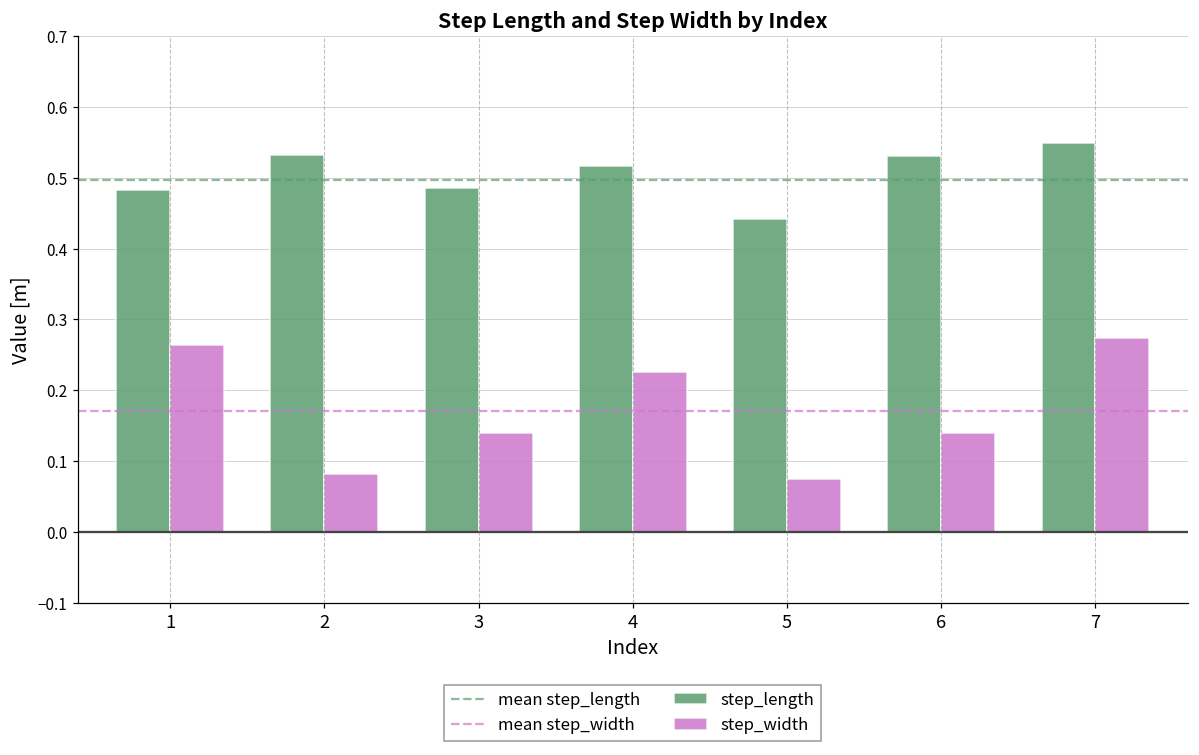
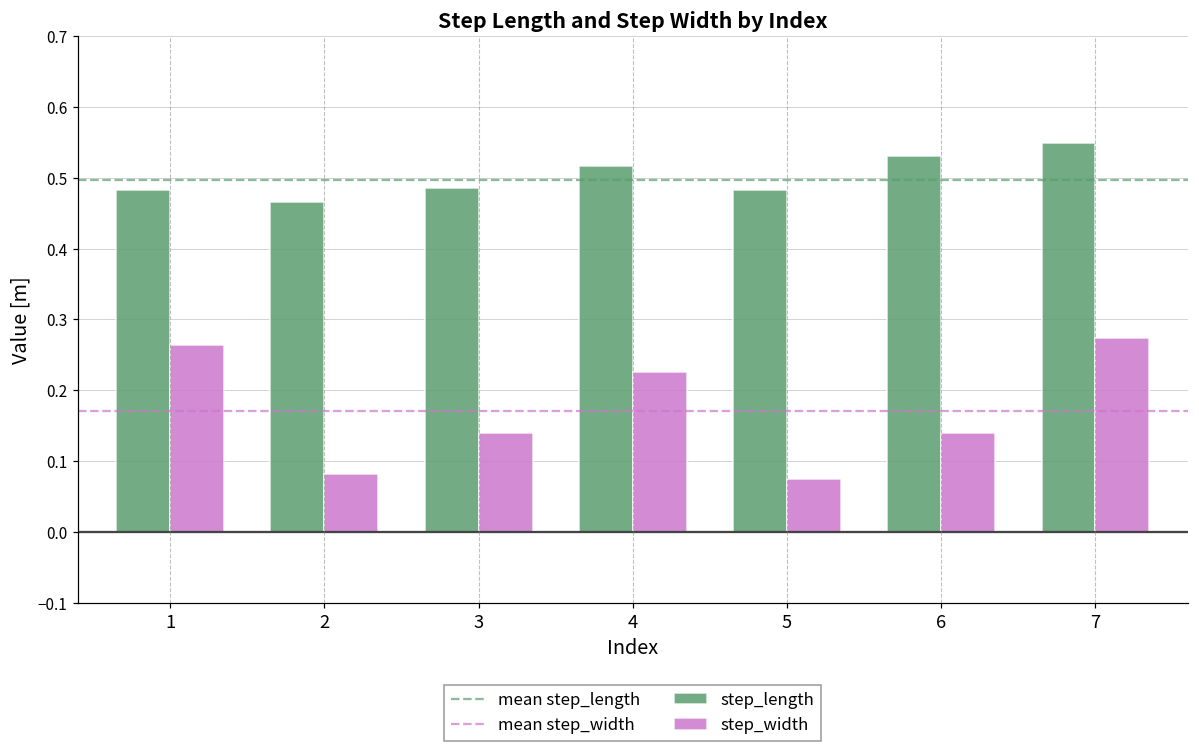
  {
    "step_length": {
      "1": 0.48,
-     "2": 0.53,
+     "2": 0.47,
      "3": 0.49,
      "4": 0.52,
-     "5": 0.44,
+     "5": 0.48,
      "6": 0.53,
      "7": 0.55
    },
    "step_width": {
      "1": 0.26,
      "2": 0.08,
      "3": 0.14,
      "4": 0.23,
      "5": 0.07,
      "6": 0.14,
      "7": 0.27
    }
  }
